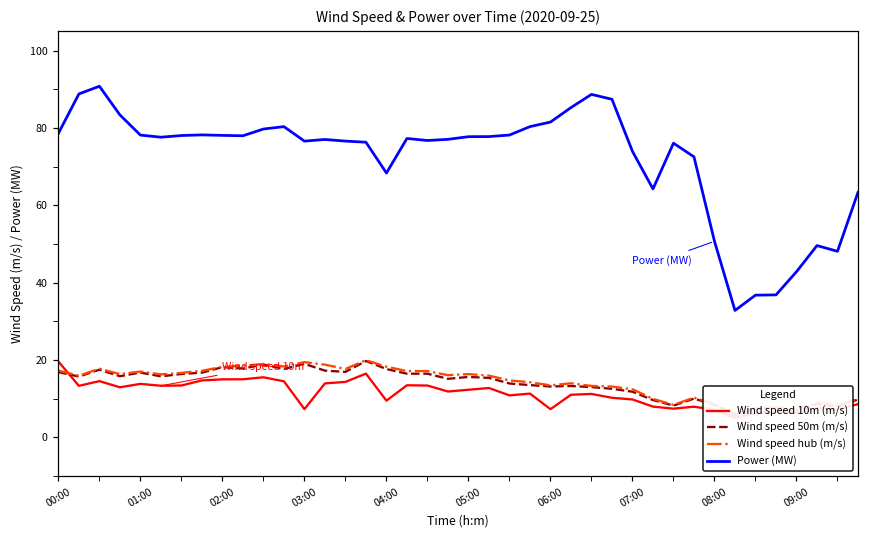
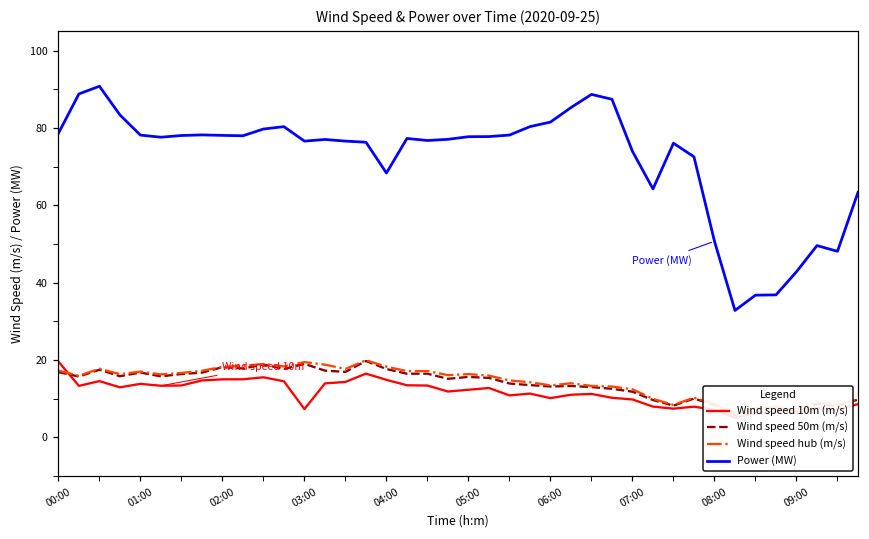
  {
    "Wind speed 10m (m/s)": {
      "00:00": 20,
      "01:00": 14,
      "03:00": 7,
-     "04:00": 9,
+     "04:00": 15,
      "05:00": 12,
-     "06:00": 7,
+     "06:00": 10,
      "07:00": 10
    },
    "Wind speed 50m (m/s)": {
      "05:00": 16
    },
    "Wind speed hub (m/s)": {
      "05:00": 16
    },
    "Power (MW)": {
      "00:00": 79,
      "01:00": 78,
      "02:00": 78,
      "03:00": 77,
      "04:00": 68,
      "05:00": 78,
      "06:00": 82,
      "07:00": 74,
      "08:00": 51,
      "09:00": 43
    }
  }
